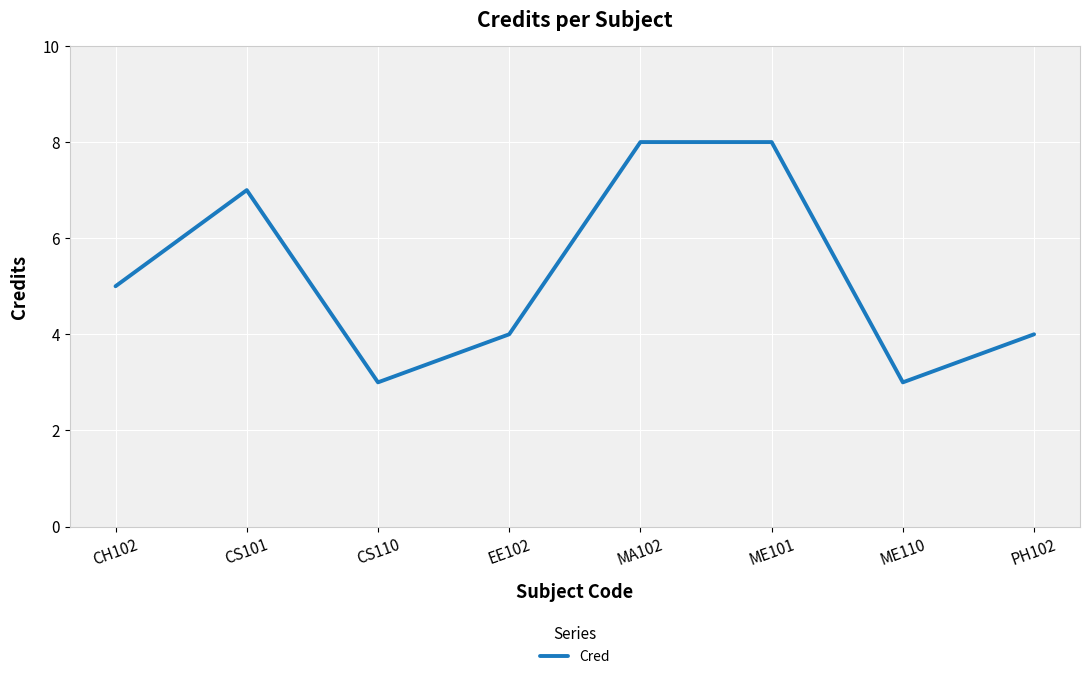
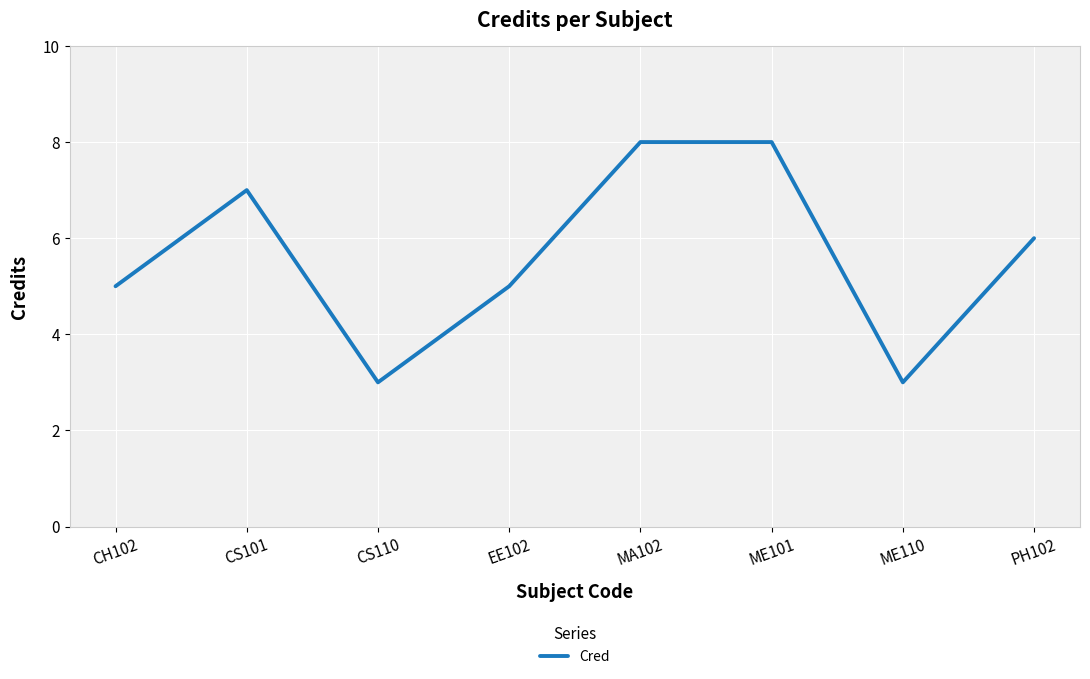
  {
    "CH102": 5,
    "CS101": 7,
    "CS110": 3,
-   "EE102": 4,
+   "EE102": 5,
    "MA102": 8,
    "ME101": 8,
    "ME110": 3,
-   "PH102": 4
+   "PH102": 6
  }
